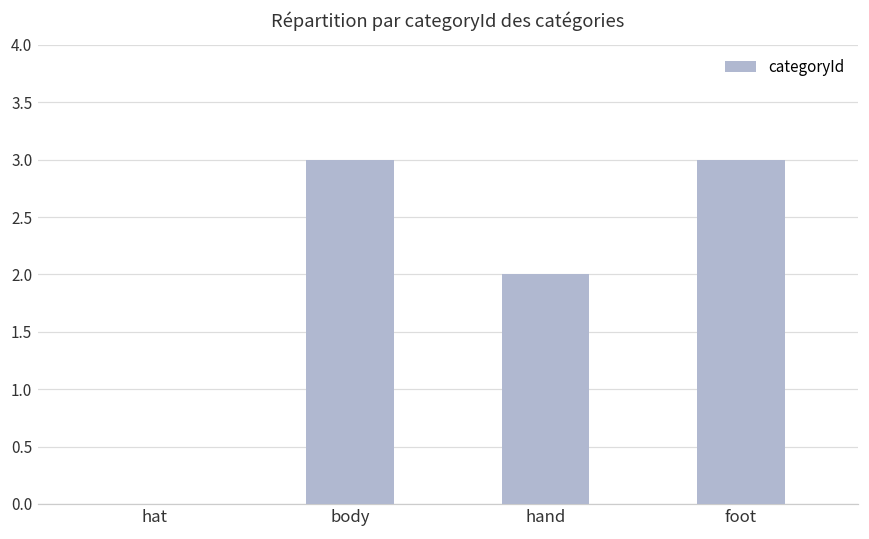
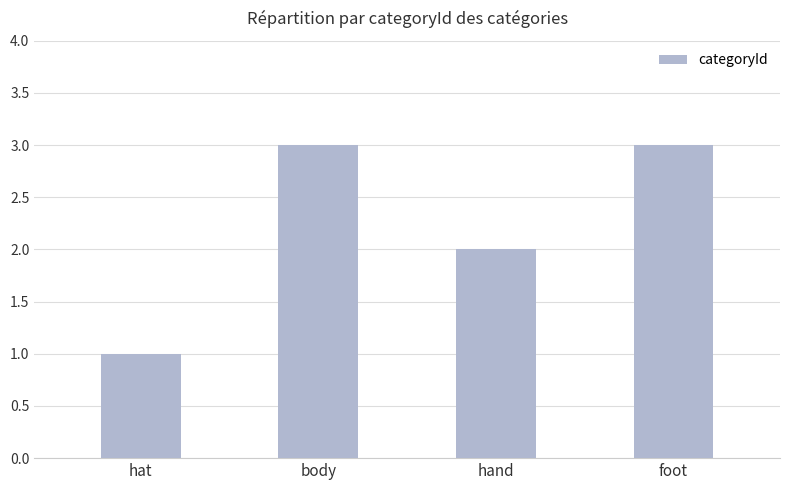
  {
-   "hat": 0,
+   "hat": 1,
    "body": 3,
    "hand": 2,
    "foot": 3
  }
